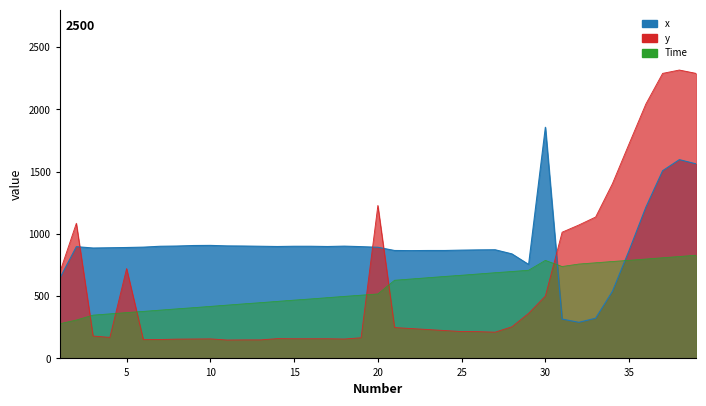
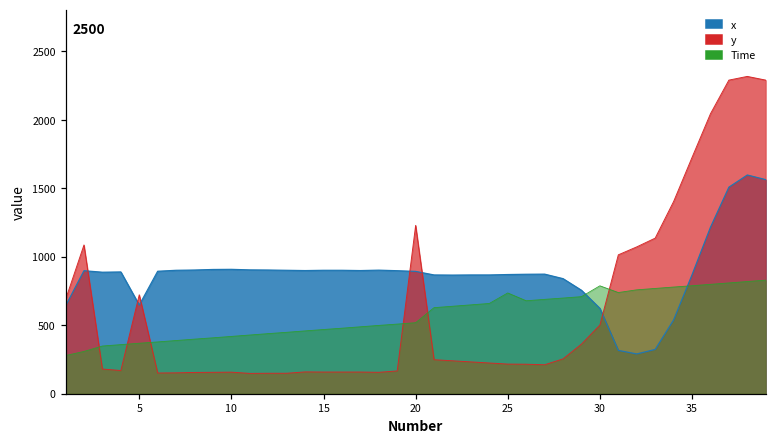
  {
    "x": {
-     "5": 890,
+     "5": 650,
      "10": 910,
      "15": 900,
      "20": 890,
      "25": 870,
-     "30": 1860,
+     "30": 620,
      "35": 870
    },
    "y": {
      "5": 720,
      "10": 160,
      "15": 160,
      "20": 1230,
      "25": 220,
      "30": 500,
      "35": 1730
    },
    "Time": {
      "5": 370,
      "10": 420,
      "15": 470,
      "20": 520,
-     "25": 670,
+     "25": 740,
      "30": 790,
      "35": 790
    }
  }
